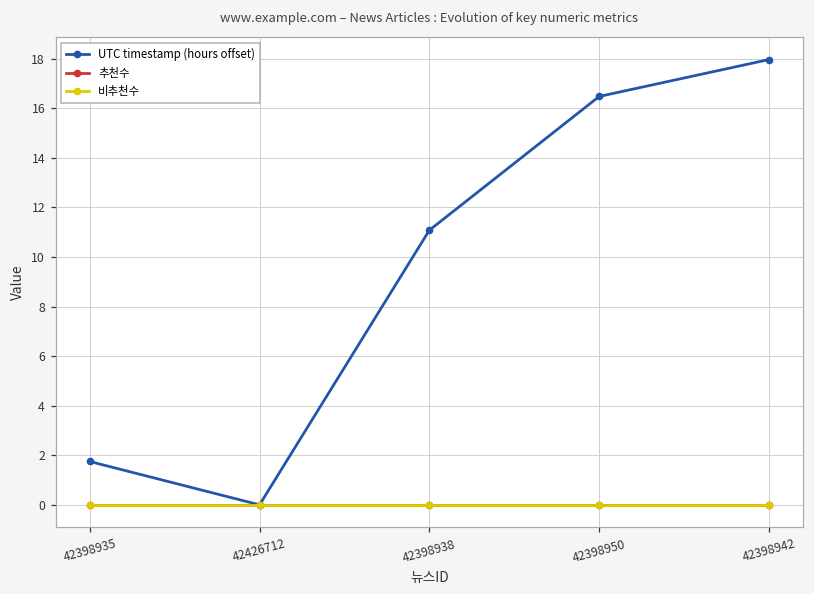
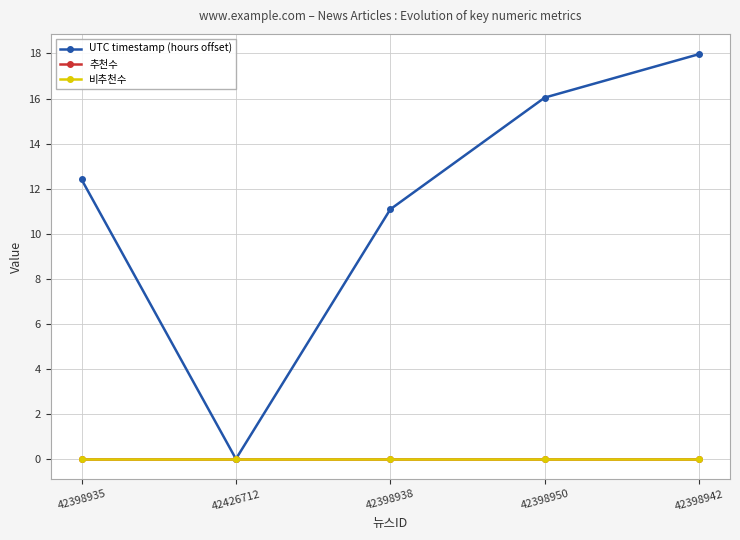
  {
    "UTC timestamp (hours offset)": {
-     "42398935": 1.7,
+     "42398935": 12.4,
      "42398938": 11.1,
-     "42398950": 16.5,
+     "42398950": 16.0,
      "42398942": 18.0
    },
    "비추천수": {
      "42398935": 0.0,
      "42398938": 0.0,
      "42398950": 0.0,
      "42398942": 0.0
    }
  }
